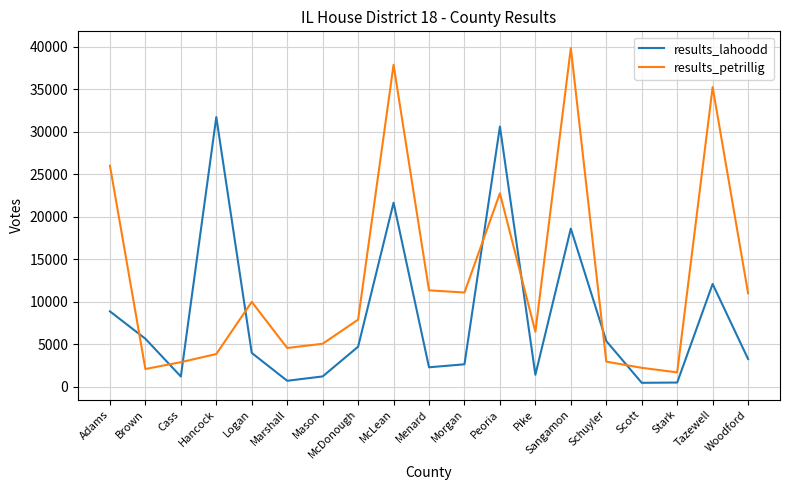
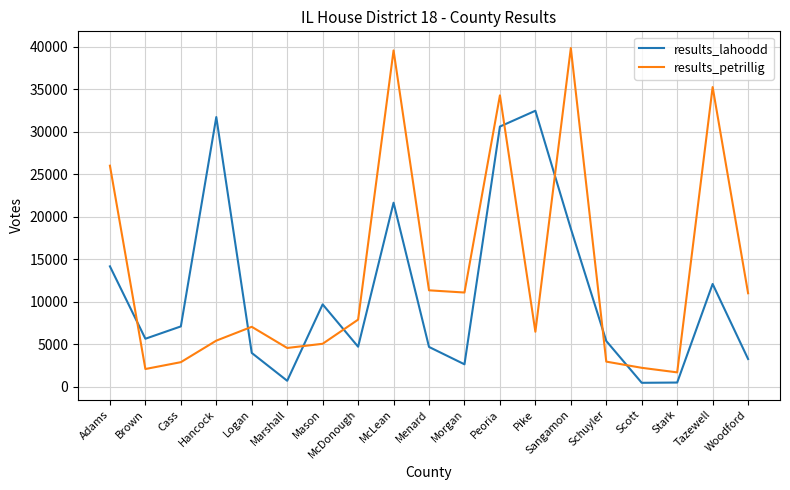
  {
    "results_lahoodd": {
-     "Adams": 9000,
+     "Adams": 14000,
      "Brown": 6000,
-     "Cass": 1000,
+     "Cass": 7000,
      "Hancock": 32000,
      "Logan": 4000,
      "Marshall": 1000,
-     "Mason": 1000,
+     "Mason": 10000,
      "McDonough": 5000,
      "McLean": 22000,
-     "Menard": 2000,
+     "Menard": 5000,
      "Morgan": 3000,
      "Peoria": 31000,
-     "Pike": 1000,
+     "Pike": 32000,
      "Sangamon": 19000,
      "Schuyler": 5000,
      "Scott": 0,
      "Stark": 1000,
      "Tazewell": 12000,
      "Woodford": 3000
    },
    "results_petrillig": {
      "Adams": 26000,
      "Brown": 2000,
      "Cass": 3000,
-     "Hancock": 4000,
-     "Logan": 10000,
+     "Hancock": 5000,
+     "Logan": 7000,
      "Marshall": 5000,
      "Mason": 5000,
      "McDonough": 8000,
-     "McLean": 38000,
+     "McLean": 40000,
      "Menard": 11000,
      "Morgan": 11000,
-     "Peoria": 23000,
+     "Peoria": 34000,
      "Pike": 6000,
      "Sangamon": 40000,
      "Schuyler": 3000,
      "Scott": 2000,
      "Stark": 2000,
      "Tazewell": 35000,
      "Woodford": 11000
    }
  }
